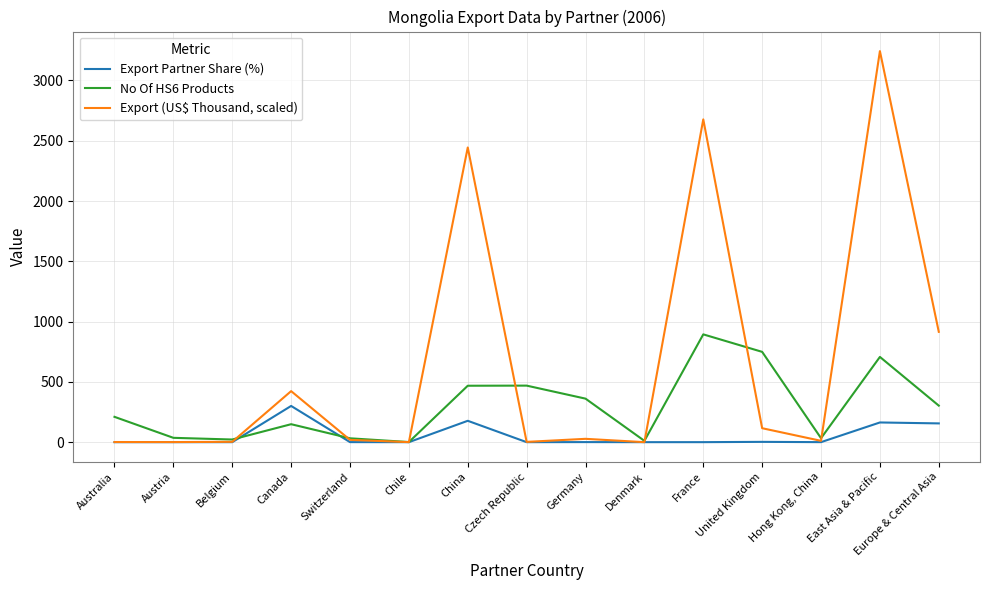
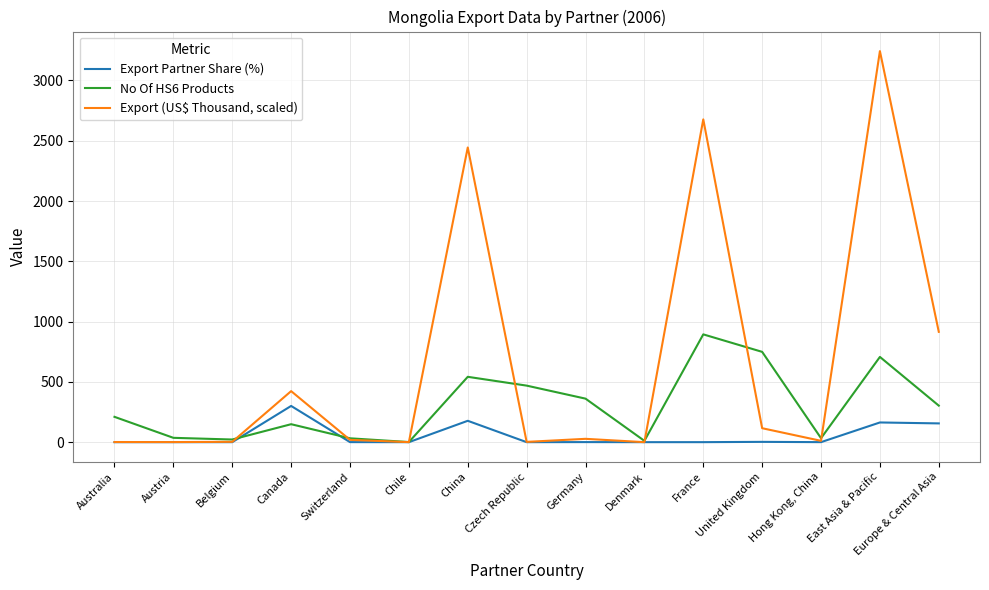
  {
    "Export Partner Share (%)": {
      "Canada": 300,
      "China": 180,
      "Germany": 0,
      "France": 0,
      "United Kingdom": 0,
      "East Asia & Pacific": 160,
      "Europe & Central Asia": 160
    },
    "No Of HS6 Products": {
      "Australia": 210,
      "Austria": 40,
      "Canada": 150,
-     "China": 470,
+     "China": 540,
      "Czech Republic": 470,
      "Germany": 360,
      "France": 890,
      "United Kingdom": 750,
      "Hong Kong, China": 30,
      "East Asia & Pacific": 710,
      "Europe & Central Asia": 300
    },
    "Export (US$ Thousand, scaled)": {
      "Canada": 420,
      "China": 2440,
      "Germany": 30,
      "France": 2680,
      "United Kingdom": 120,
      "East Asia & Pacific": 3240,
      "Europe & Central Asia": 920
    }
  }
